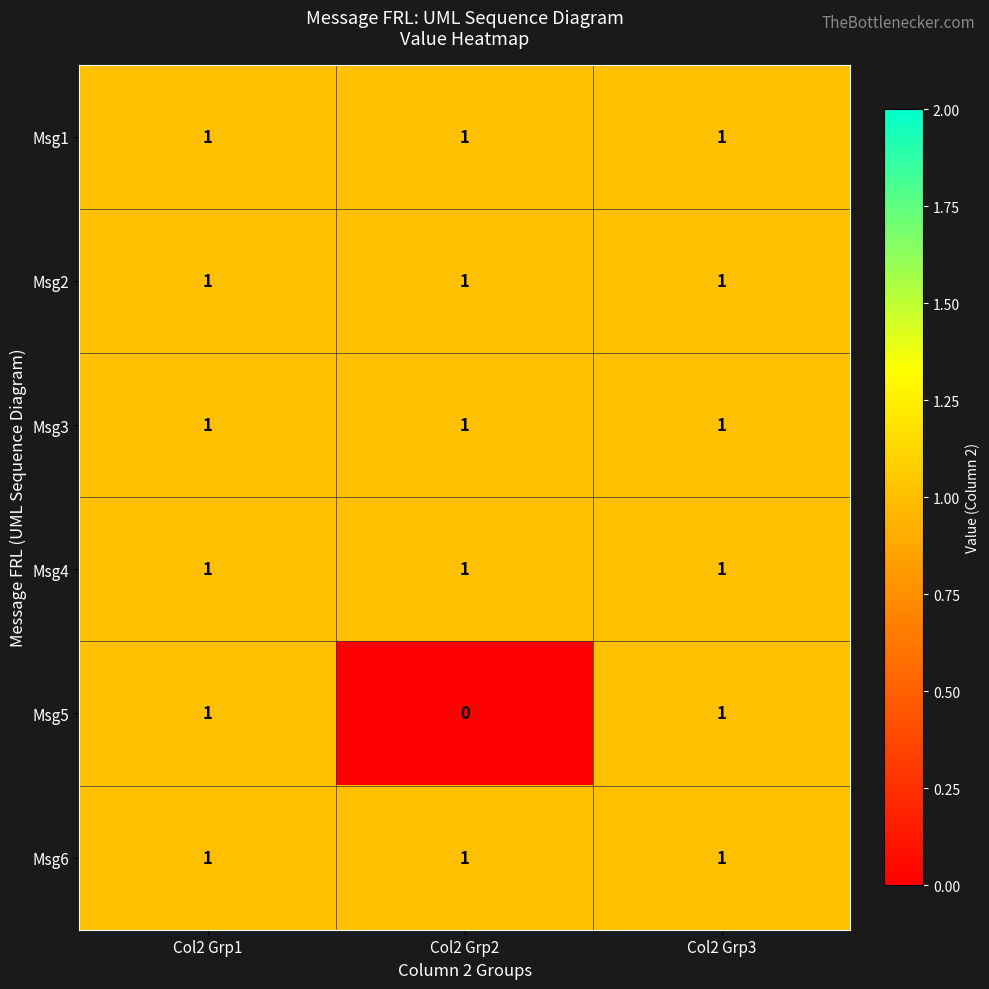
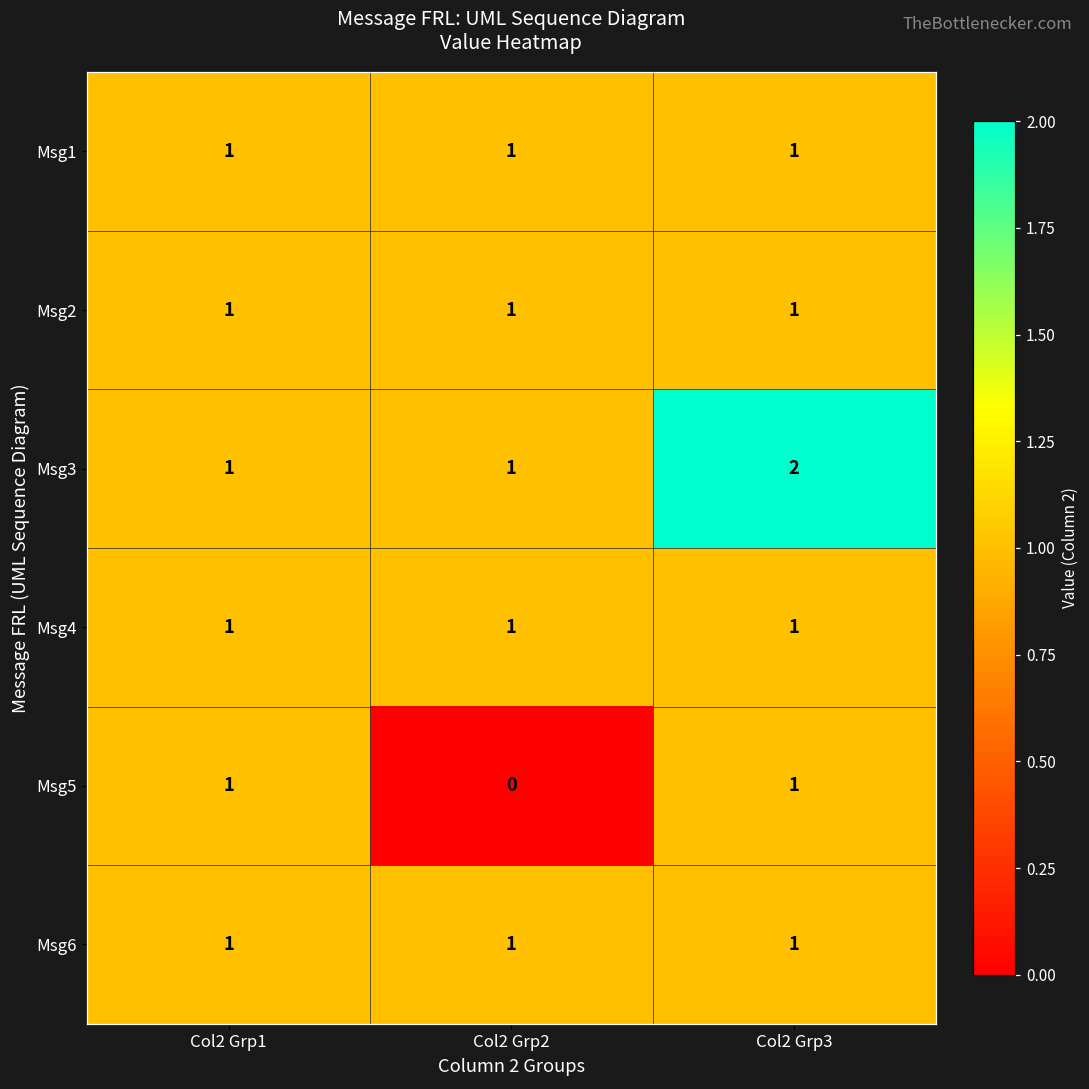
  {
    "Msg1": {
      "Col2 Grp1": 1,
      "Col2 Grp2": 1,
      "Col2 Grp3": 1
    },
    "Msg2": {
      "Col2 Grp1": 1,
      "Col2 Grp2": 1,
      "Col2 Grp3": 1
    },
    "Msg3": {
      "Col2 Grp1": 1,
      "Col2 Grp2": 1,
-     "Col2 Grp3": 1
+     "Col2 Grp3": 2
    },
    "Msg4": {
      "Col2 Grp1": 1,
      "Col2 Grp2": 1,
      "Col2 Grp3": 1
    },
    "Msg5": {
      "Col2 Grp1": 1,
      "Col2 Grp2": 0,
      "Col2 Grp3": 1
    },
    "Msg6": {
      "Col2 Grp1": 1,
      "Col2 Grp2": 1,
      "Col2 Grp3": 1
    }
  }
